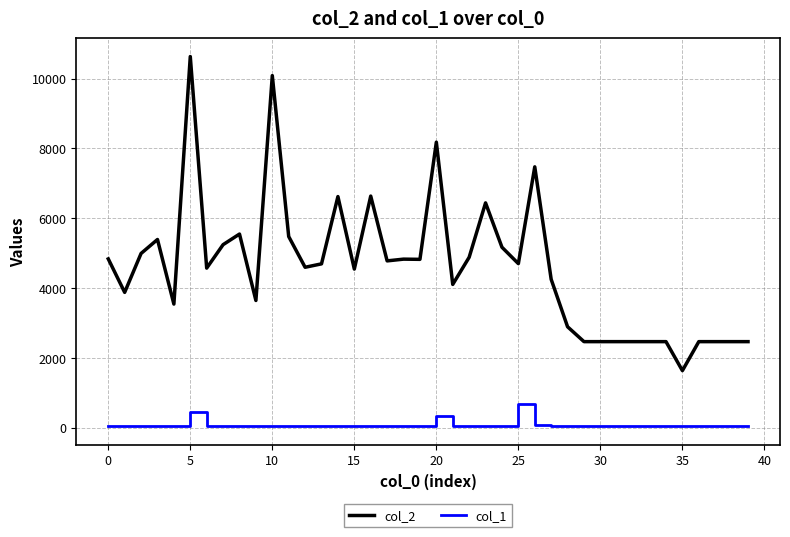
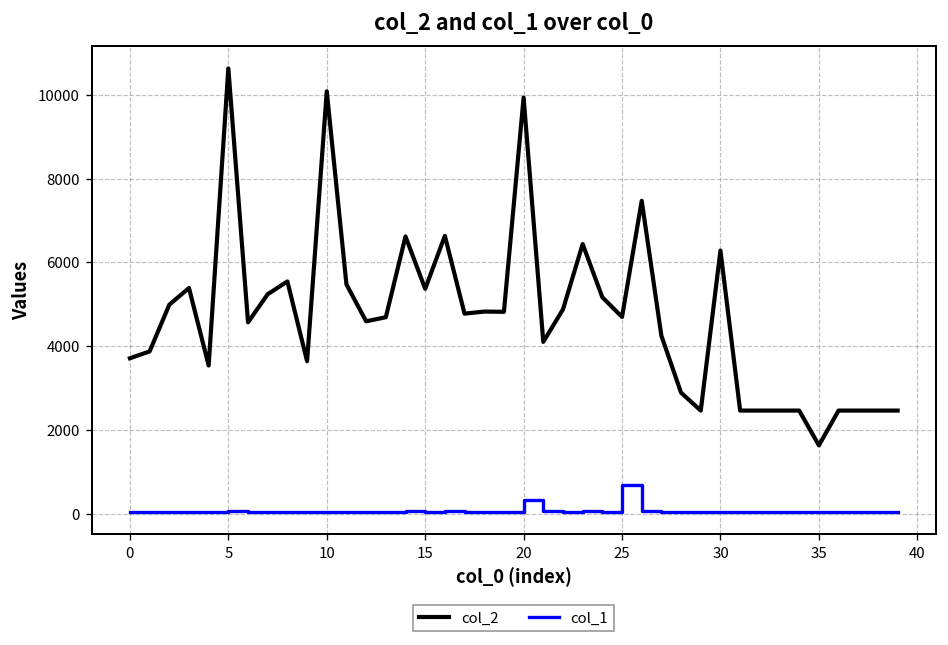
  {
    "col_2": {
-     "0": 4800,
+     "0": 3700,
      "5": 10600,
      "10": 10100,
-     "15": 4500,
-     "20": 8200,
+     "15": 5400,
+     "20": 9900,
      "25": 4700,
-     "30": 2500,
+     "30": 6300,
      "35": 1600
    },
    "col_1": {
      "0": 0,
-     "5": 500,
+     "5": 100,
      "10": 0,
      "15": 0,
      "20": 300,
      "25": 700,
      "30": 0,
      "35": 0
    }
  }
